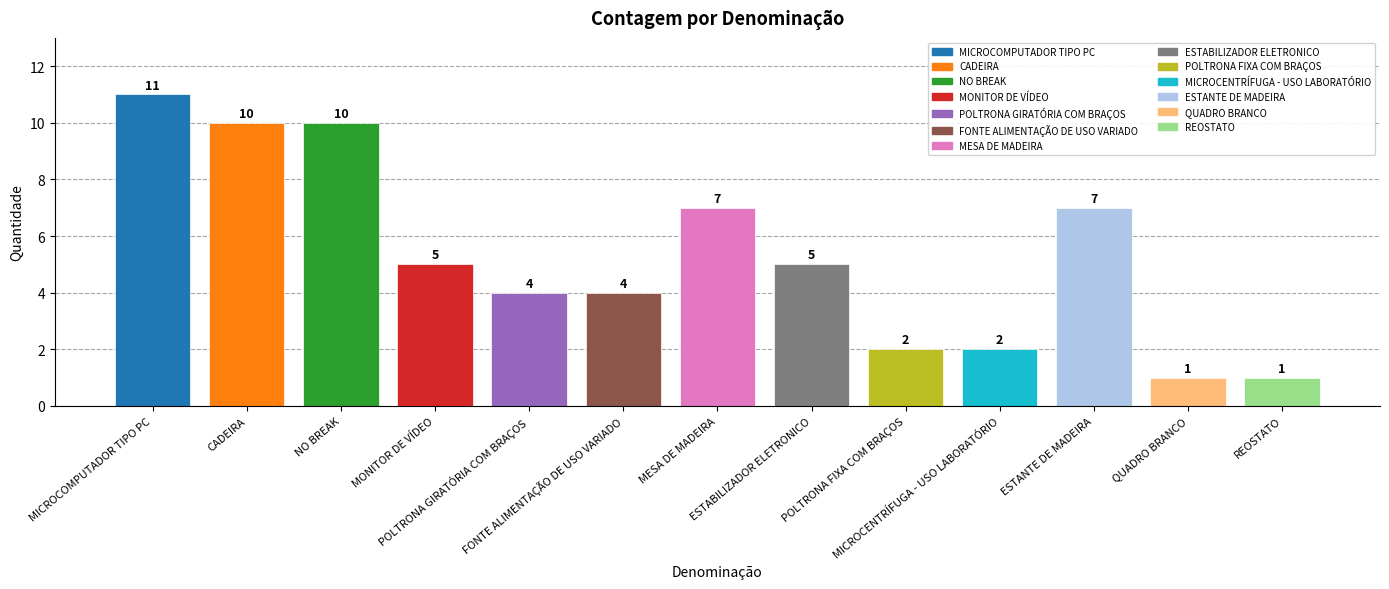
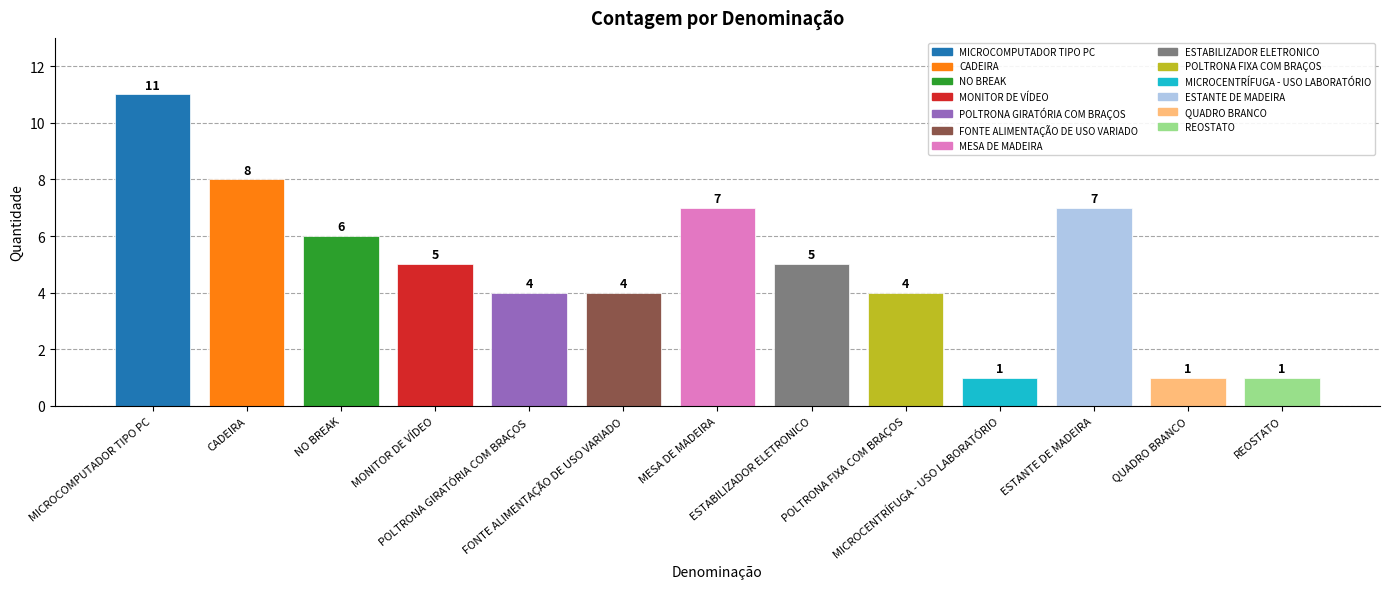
  {
    "MICROCOMPUTADOR TIPO PC": 11,
-   "CADEIRA": 10,
-   "NO BREAK": 10,
+   "CADEIRA": 8,
+   "NO BREAK": 6,
    "MONITOR DE VÍDEO": 5,
    "POLTRONA GIRATÓRIA COM BRAÇOS": 4,
    "FONTE ALIMENTAÇÃO DE USO VARIADO": 4,
    "MESA DE MADEIRA": 7,
    "ESTABILIZADOR ELETRONICO": 5,
-   "POLTRONA FIXA COM BRAÇOS": 2,
-   "MICROCENTRÍFUGA - USO LABORATÓRIO": 2,
+   "POLTRONA FIXA COM BRAÇOS": 4,
+   "MICROCENTRÍFUGA - USO LABORATÓRIO": 1,
    "ESTANTE DE MADEIRA": 7,
    "QUADRO BRANCO": 1,
    "REOSTATO": 1
  }
